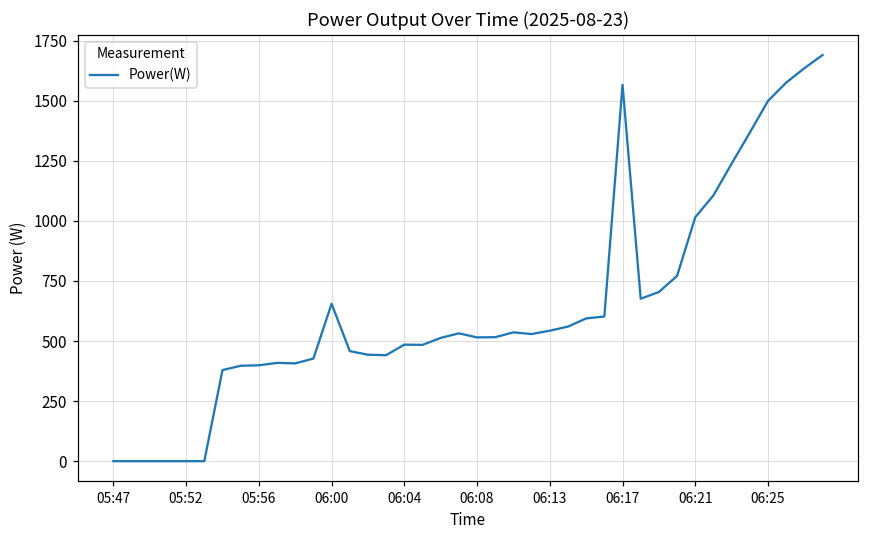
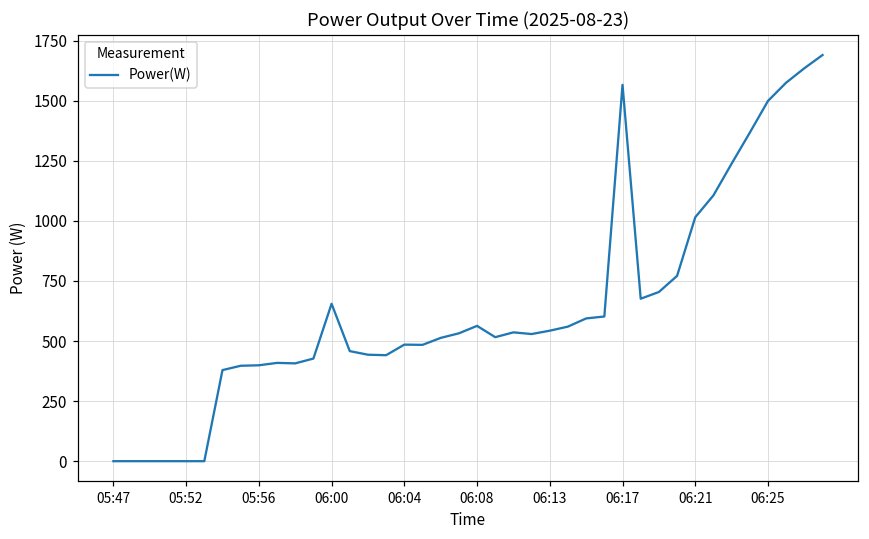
  {
    "05:47": 0,
    "05:52": 0,
    "05:56": 400,
    "06:00": 660,
    "06:04": 490,
-   "06:08": 520,
+   "06:08": 560,
    "06:13": 540,
    "06:17": 1570,
    "06:21": 1020,
    "06:25": 1500
  }
